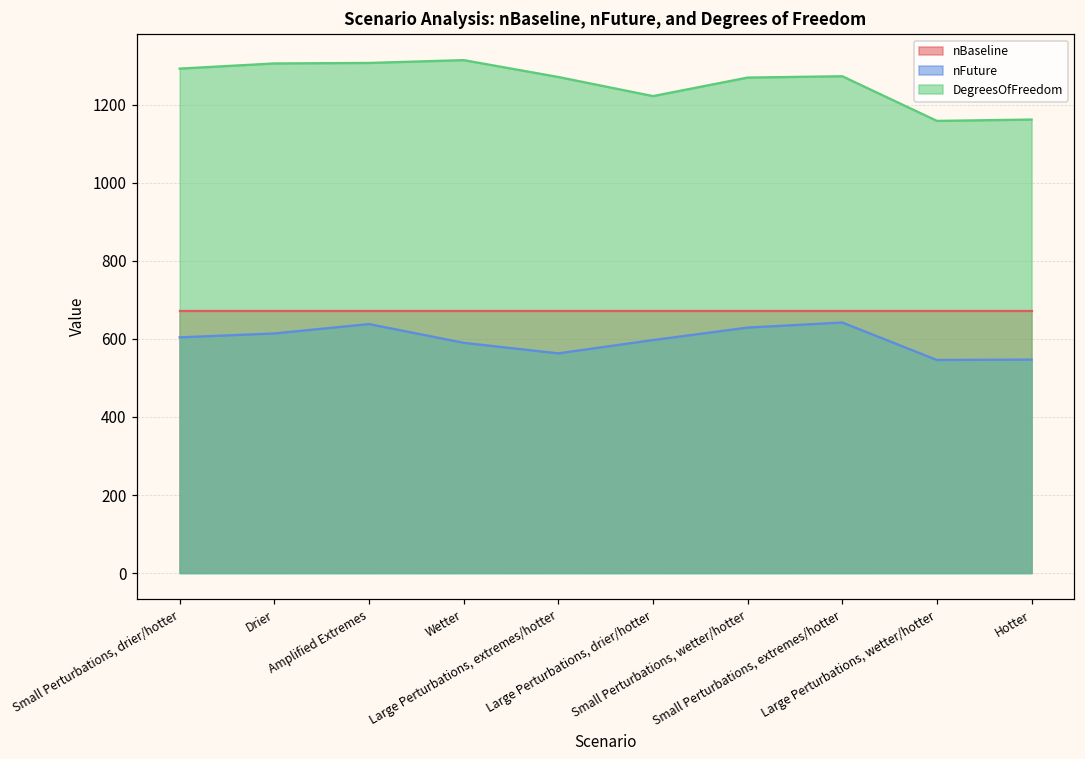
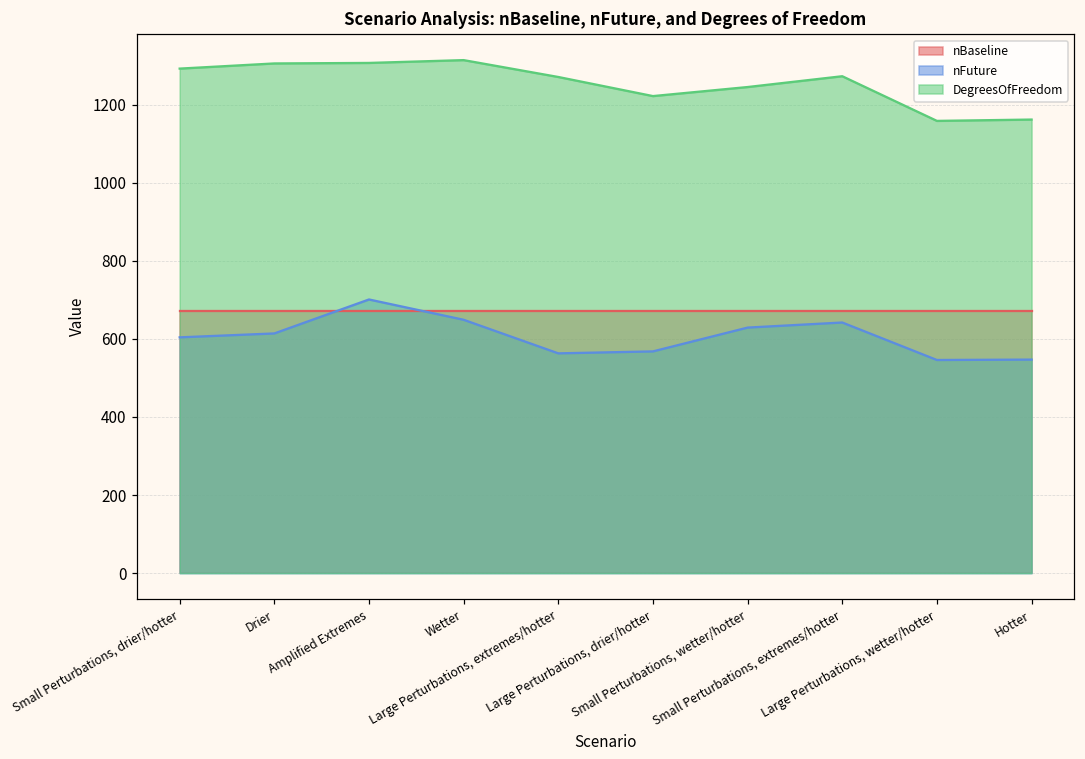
  {
    "nBaseline": {
      "Small Perturbations, drier/hotter": 670,
      "Drier": 670,
      "Amplified Extremes": 670,
      "Wetter": 670,
      "Large Perturbations, extremes/hotter": 670,
      "Large Perturbations, drier/hotter": 670,
      "Small Perturbations, wetter/hotter": 670,
      "Small Perturbations, extremes/hotter": 670,
      "Large Perturbations, wetter/hotter": 670,
      "Hotter": 670
    },
    "nFuture": {
      "Small Perturbations, drier/hotter": 600,
      "Drier": 610,
-     "Amplified Extremes": 640,
-     "Wetter": 590,
+     "Amplified Extremes": 700,
+     "Wetter": 650,
      "Large Perturbations, extremes/hotter": 560,
-     "Large Perturbations, drier/hotter": 600,
+     "Large Perturbations, drier/hotter": 570,
      "Small Perturbations, wetter/hotter": 630,
      "Small Perturbations, extremes/hotter": 640,
      "Large Perturbations, wetter/hotter": 550,
      "Hotter": 550
    },
    "DegreesOfFreedom": {
      "Small Perturbations, drier/hotter": 1290,
      "Drier": 1310,
      "Amplified Extremes": 1310,
      "Wetter": 1310,
      "Large Perturbations, extremes/hotter": 1270,
      "Large Perturbations, drier/hotter": 1220,
-     "Small Perturbations, wetter/hotter": 1270,
+     "Small Perturbations, wetter/hotter": 1250,
      "Small Perturbations, extremes/hotter": 1270,
      "Large Perturbations, wetter/hotter": 1160,
      "Hotter": 1160
    }
  }
